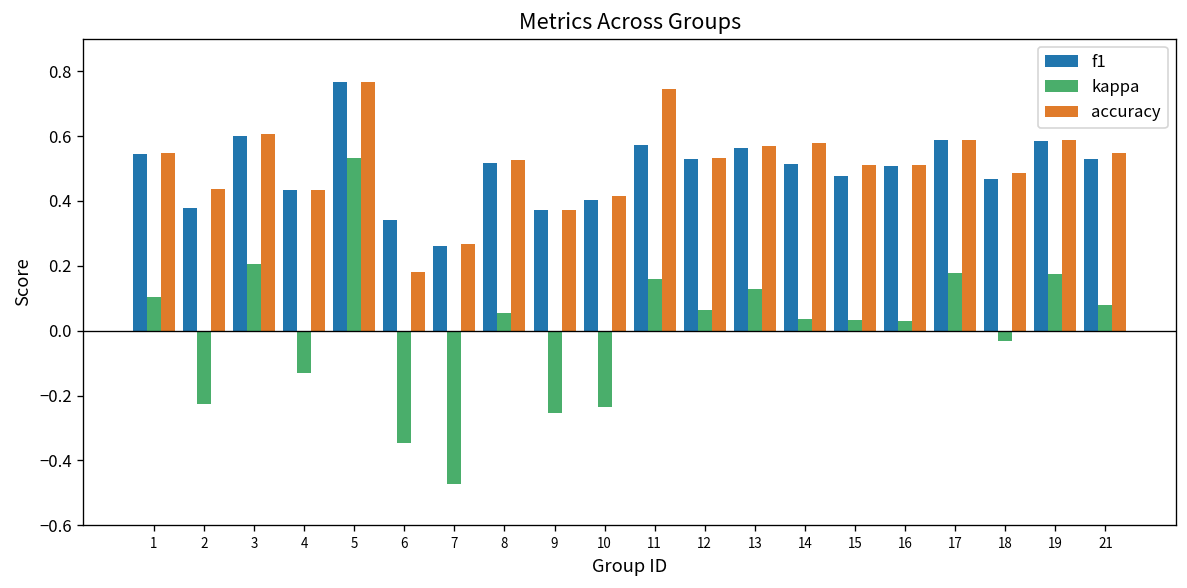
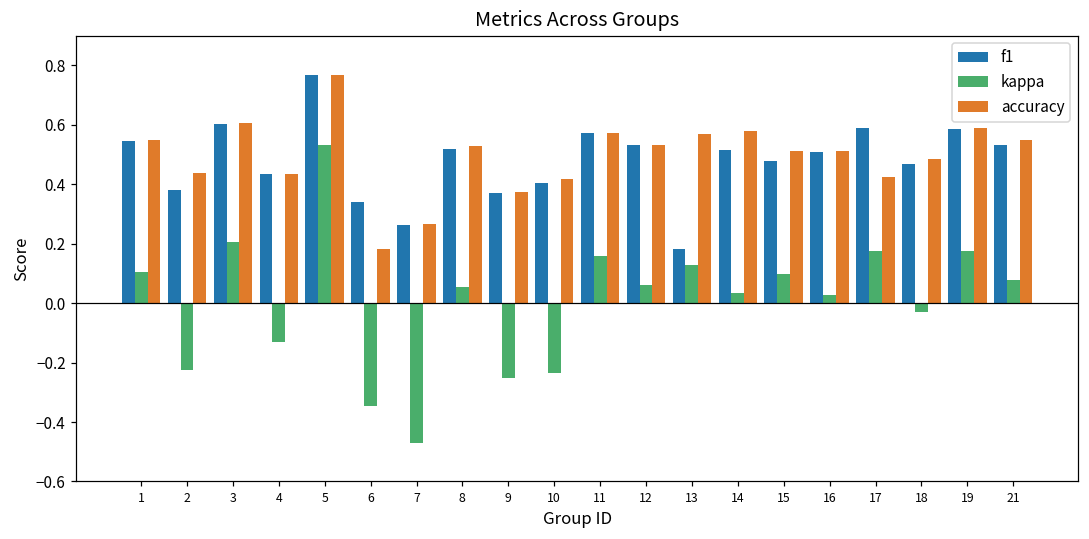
  {
    "f1": {
      "1": 0.54,
      "2": 0.38,
      "3": 0.60,
      "4": 0.43,
      "5": 0.77,
      "6": 0.34,
      "7": 0.26,
      "8": 0.52,
      "9": 0.37,
      "10": 0.40,
      "11": 0.57,
      "12": 0.53,
-     "13": 0.56,
+     "13": 0.18,
      "14": 0.51,
      "15": 0.48,
      "16": 0.51,
      "17": 0.59,
      "18": 0.47,
      "19": 0.59,
      "21": 0.53
    },
    "kappa": {
      "1": 0.10,
      "2": -0.23,
      "3": 0.21,
      "4": -0.13,
      "5": 0.53,
      "6": -0.35,
      "7": -0.47,
      "8": 0.06,
      "9": -0.25,
      "10": -0.24,
      "11": 0.16,
      "12": 0.06,
      "13": 0.13,
      "14": 0.04,
-     "15": 0.03,
+     "15": 0.10,
      "16": 0.03,
      "17": 0.18,
      "18": -0.03,
      "19": 0.17,
      "21": 0.08
    },
    "accuracy": {
      "1": 0.55,
      "2": 0.44,
      "3": 0.61,
      "4": 0.44,
      "5": 0.77,
      "6": 0.18,
      "7": 0.27,
      "8": 0.53,
      "9": 0.37,
      "10": 0.42,
-     "11": 0.75,
+     "11": 0.57,
      "12": 0.53,
      "13": 0.57,
      "14": 0.58,
      "15": 0.51,
      "16": 0.51,
-     "17": 0.59,
+     "17": 0.43,
      "18": 0.48,
      "19": 0.59,
      "21": 0.55
    }
  }
